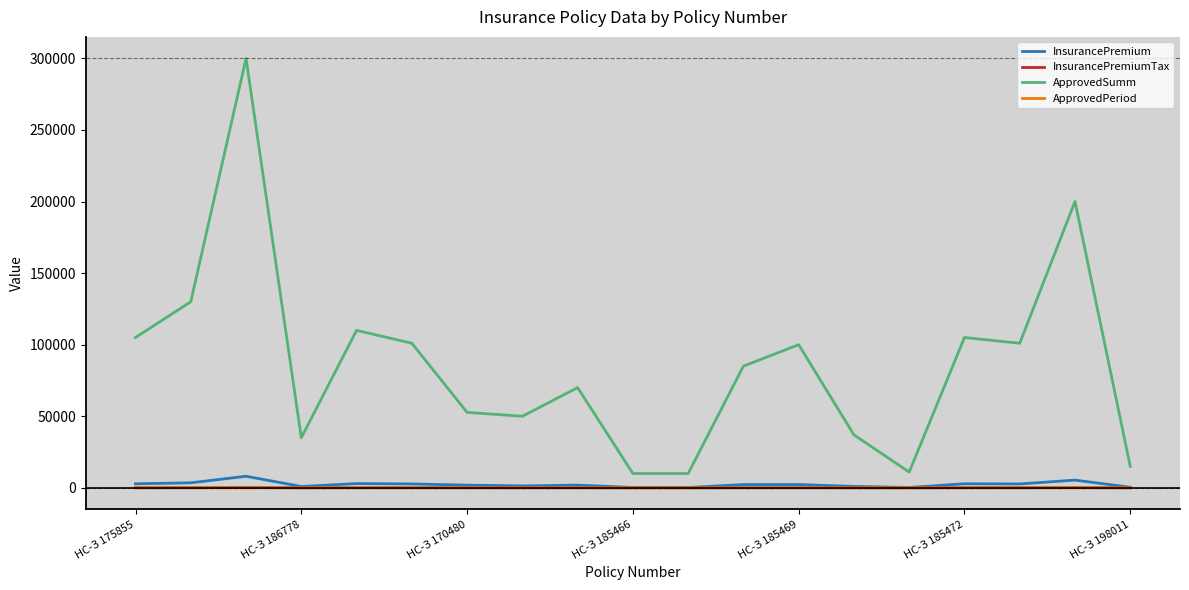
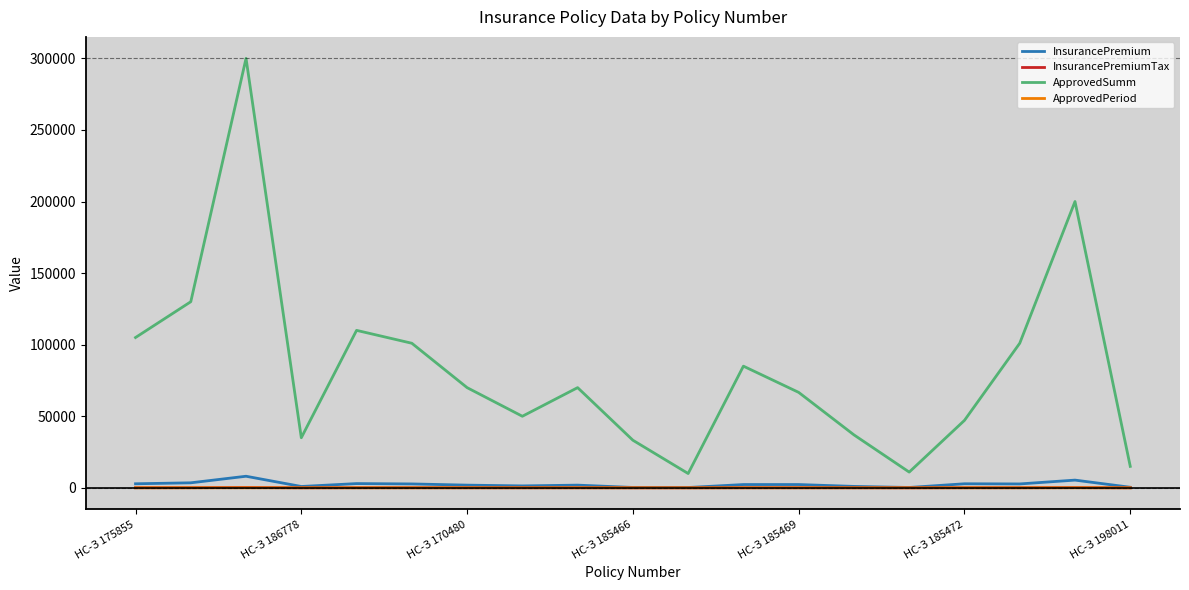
  {
    "InsurancePremium": {
      "НС-З 175855": 3000,
      "НС-З 170480": 2000,
      "НС-З 185469": 2000,
      "НС-З 185472": 3000
    },
    "ApprovedPeriod": {
      "НС-З 175855": 0,
      "НС-З 170480": 0,
      "НС-З 185469": 0,
      "НС-З 185472": 0
    },
    "ApprovedSumm": {
      "НС-З 175855": 105000,
      "НС-З 186778": 35000,
-     "НС-З 170480": 53000,
-     "НС-З 185466": 10000,
-     "НС-З 185469": 100000,
-     "НС-З 185472": 105000,
+     "НС-З 170480": 70000,
+     "НС-З 185466": 33000,
+     "НС-З 185469": 67000,
+     "НС-З 185472": 47000,
      "НС-З 198011": 15000
    }
  }
